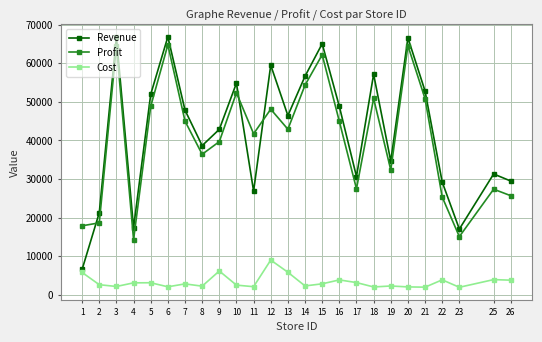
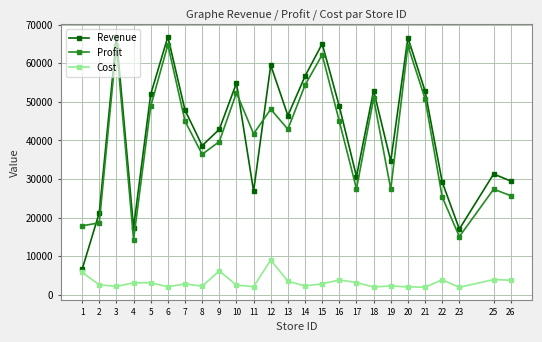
  {
    "Revenue": {
      "1": 7000,
      "2": 21000,
      "4": 17000,
      "5": 52000,
      "6": 67000,
      "7": 48000,
      "8": 39000,
      "9": 43000,
      "10": 55000,
      "11": 27000,
      "12": 59000,
      "13": 46000,
      "14": 57000,
      "15": 65000,
      "16": 49000,
      "17": 31000,
-     "18": 57000,
+     "18": 53000,
      "19": 35000,
      "20": 67000,
      "21": 53000,
      "22": 29000,
      "23": 17000,
      "25": 31000,
      "26": 29000
    },
    "Profit": {
      "1": 18000,
      "2": 19000,
      "4": 14000,
      "5": 49000,
      "6": 65000,
      "7": 45000,
      "8": 36000,
      "9": 40000,
      "10": 52000,
      "11": 42000,
      "12": 48000,
      "13": 43000,
      "14": 54000,
      "15": 62000,
      "16": 45000,
      "17": 27000,
      "18": 51000,
-     "19": 32000,
+     "19": 27000,
      "20": 65000,
      "21": 51000,
      "22": 25000,
      "23": 15000,
      "25": 27000,
      "26": 26000
    },
    "Cost": {
      "1": 6000,
      "2": 3000,
      "3": 2000,
      "4": 3000,
      "5": 3000,
      "6": 2000,
      "7": 3000,
      "8": 2000,
      "9": 6000,
      "10": 3000,
      "11": 2000,
      "12": 9000,
-     "13": 6000,
+     "13": 4000,
      "14": 2000,
      "15": 3000,
      "16": 4000,
      "17": 3000,
      "18": 2000,
      "19": 2000,
      "20": 2000,
      "21": 2000,
      "22": 4000,
      "23": 2000,
      "25": 4000,
      "26": 4000
    }
  }
